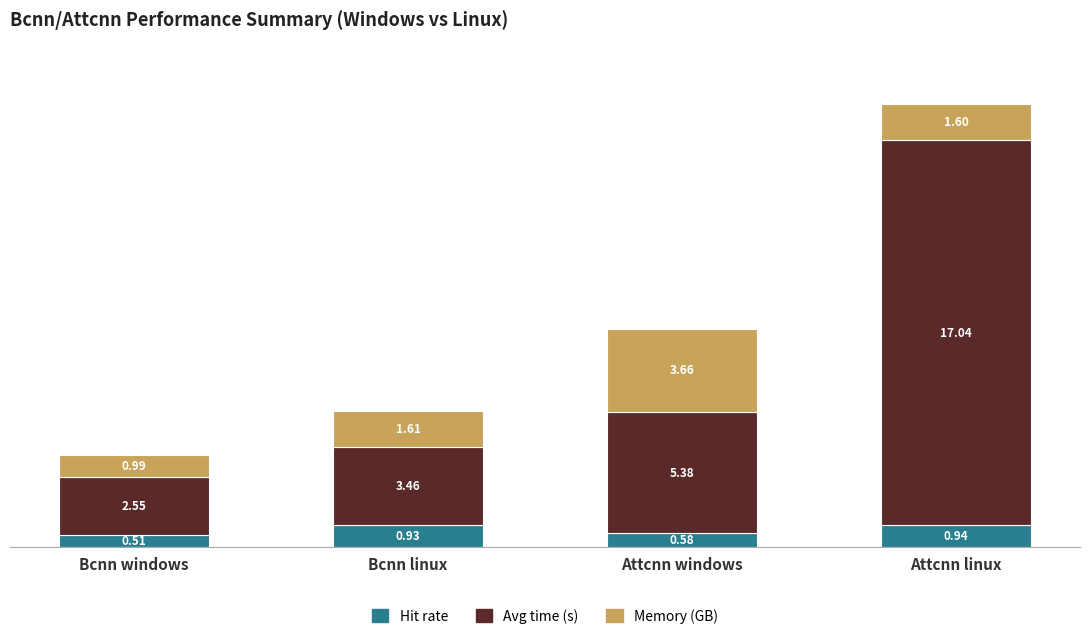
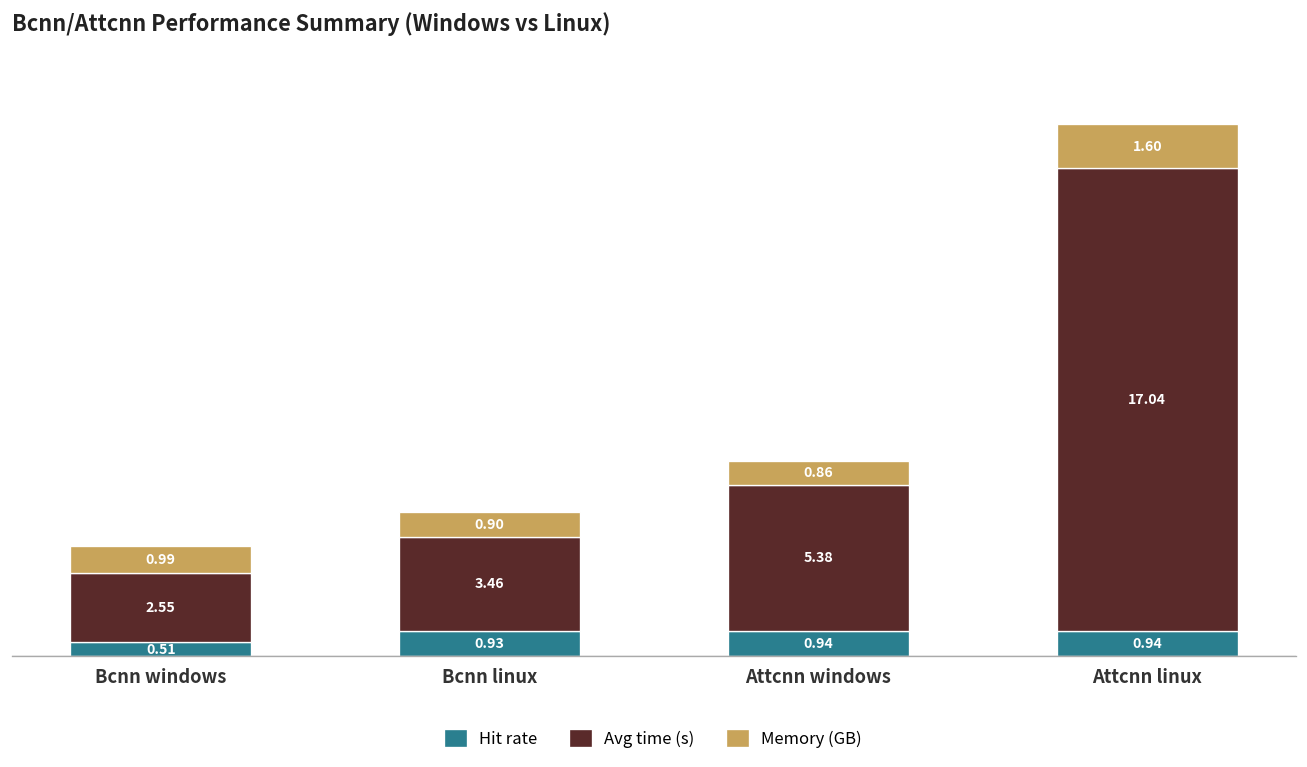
  {
    "Hit rate": {
      "Bcnn windows": 0.51,
      "Bcnn linux": 0.93,
-     "Attcnn windows": 0.58,
+     "Attcnn windows": 0.94,
      "Attcnn linux": 0.94
    },
    "Avg time (s)": {
      "Bcnn windows": 2.55,
      "Bcnn linux": 3.46,
      "Attcnn windows": 5.38,
      "Attcnn linux": 17.04
    },
    "Memory (GB)": {
      "Bcnn windows": 0.99,
-     "Bcnn linux": 1.61,
-     "Attcnn windows": 3.66,
+     "Bcnn linux": 0.90,
+     "Attcnn windows": 0.86,
      "Attcnn linux": 1.60
    }
  }
